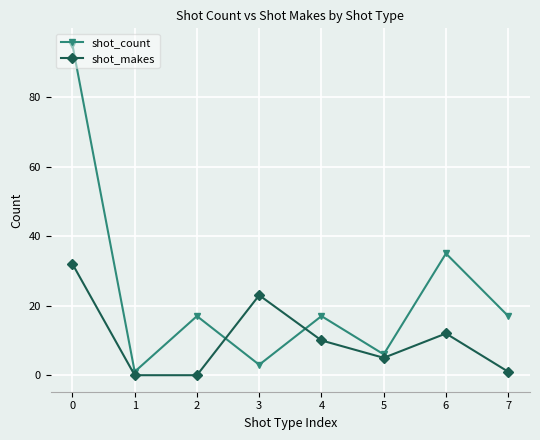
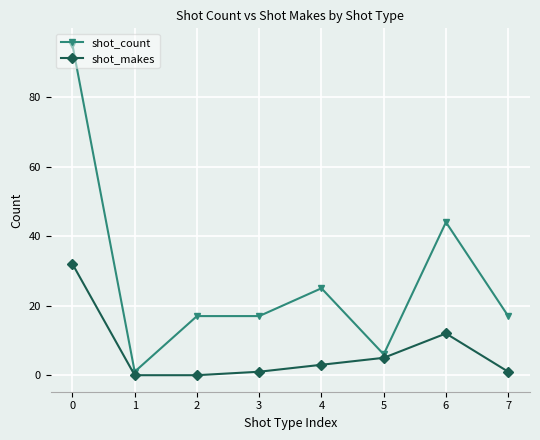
  {
    "shot_count": {
      "1": 1,
      "2": 17,
-     "3": 3,
-     "4": 17,
+     "3": 17,
+     "4": 25,
      "5": 6,
-     "6": 35,
+     "6": 44,
      "7": 17
    },
    "shot_makes": {
      "0": 32,
      "1": 0,
      "2": 0,
-     "3": 23,
-     "4": 10,
+     "3": 1,
+     "4": 3,
      "5": 5,
      "6": 12,
      "7": 1
    }
  }
